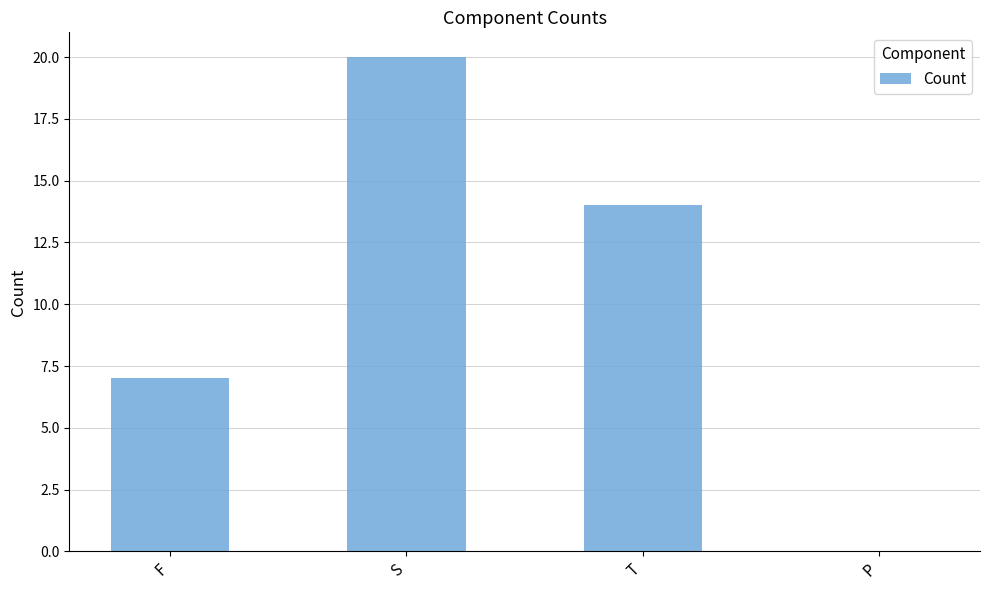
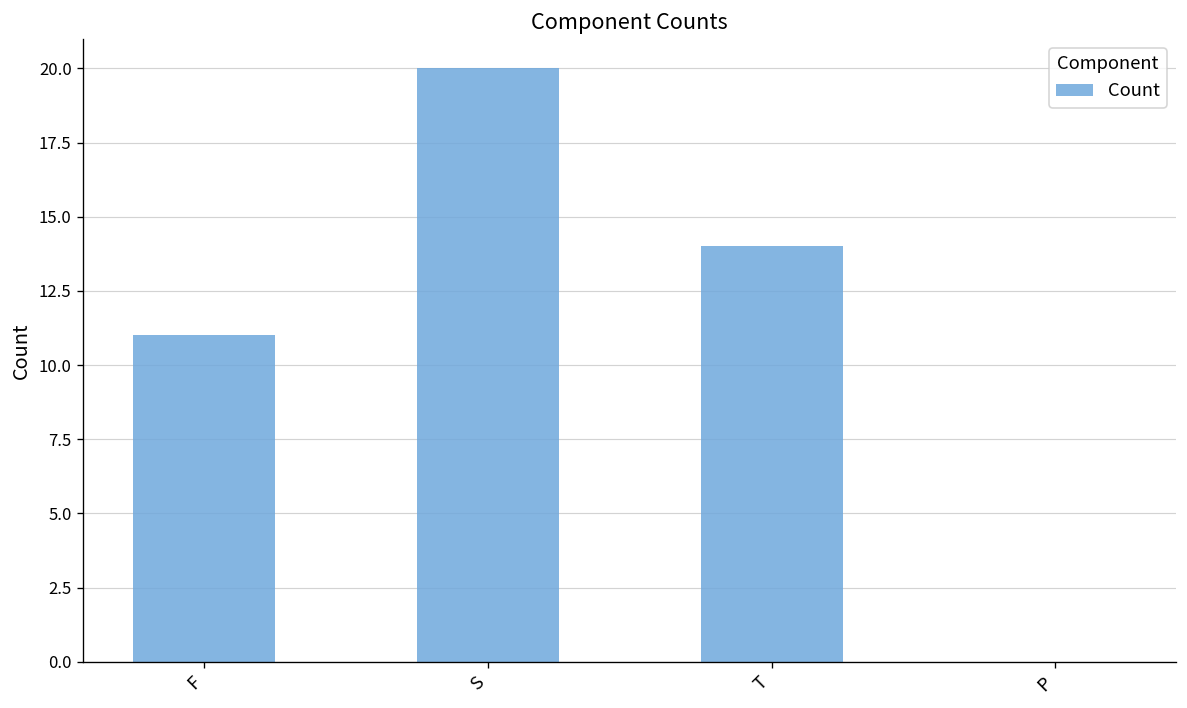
  {
-   "F": 7,
+   "F": 11,
    "S": 20,
    "T": 14,
    "P": 0
  }
